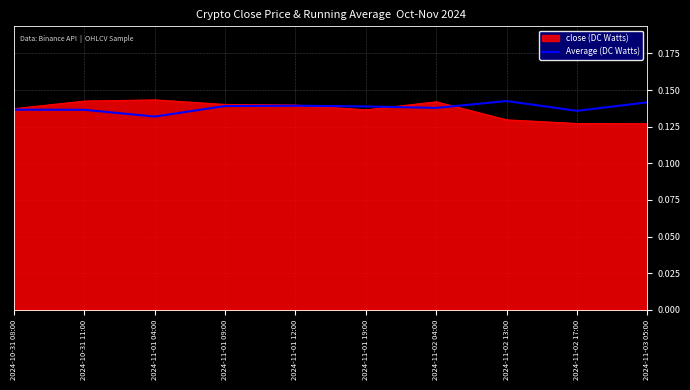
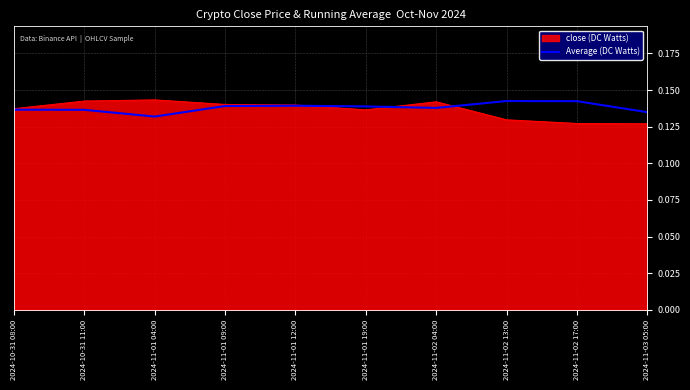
  {
    "close (DC Watts)": {
      "2024-10-31 11:00": 0.143,
      "2024-11-01 04:00": 0.143,
      "2024-11-01 19:00": 0.137,
      "2024-11-02 04:00": 0.142,
      "2024-11-02 13:00": 0.130,
      "2024-11-02 17:00": 0.127,
      "2024-11-03 05:00": 0.127
    },
    "Average (DC Watts)": {
      "2024-10-31 11:00": 0.137,
      "2024-11-01 04:00": 0.132,
      "2024-11-01 19:00": 0.139,
      "2024-11-02 04:00": 0.138,
      "2024-11-02 13:00": 0.143,
-     "2024-11-02 17:00": 0.136,
-     "2024-11-03 05:00": 0.142
+     "2024-11-02 17:00": 0.142,
+     "2024-11-03 05:00": 0.135
    }
  }
